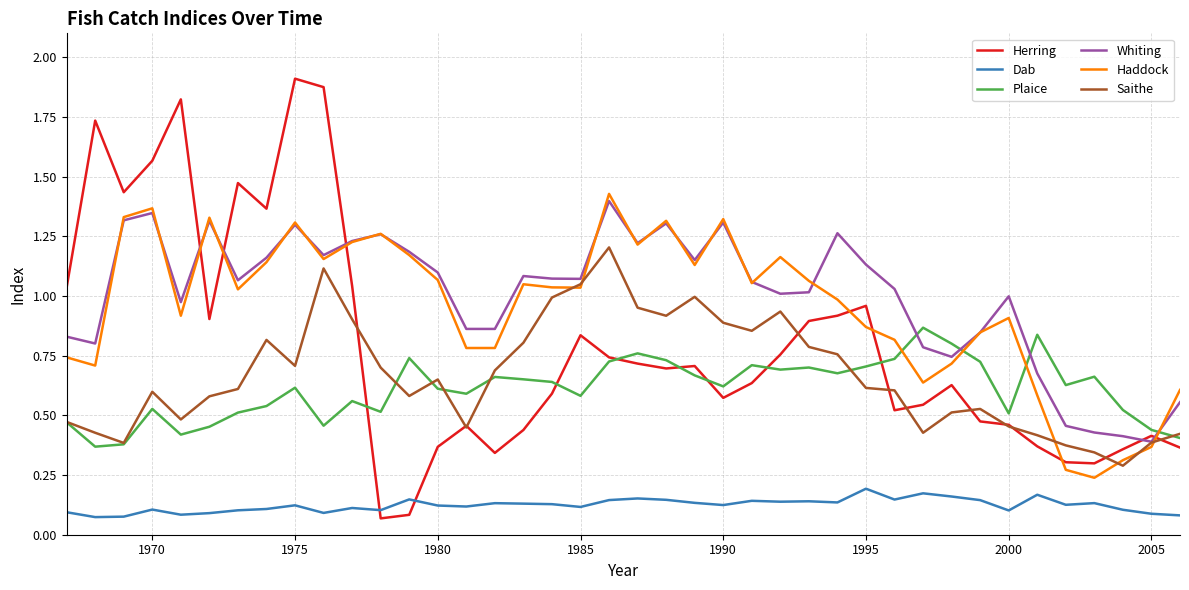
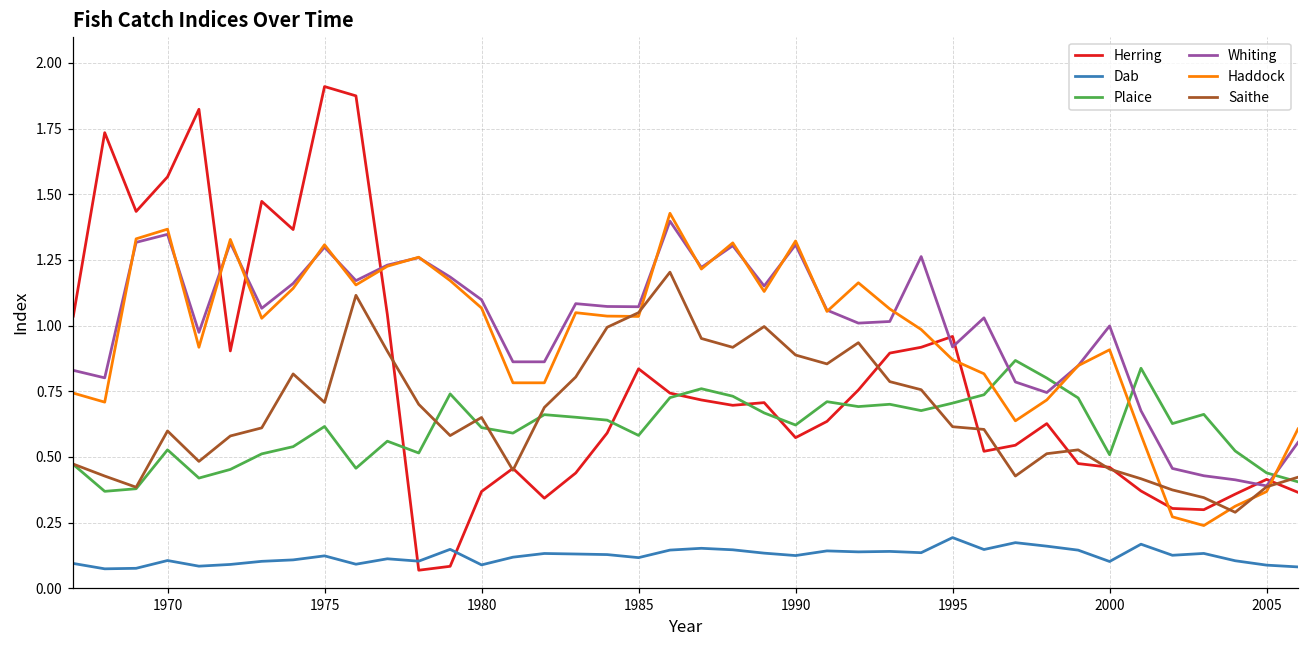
  {
    "Herring": {
      "1970": 1.57,
      "1975": 1.91,
      "1980": 0.37,
      "1985": 0.84,
      "1990": 0.57,
      "1995": 0.96,
      "2005": 0.41
    },
    "Dab": {
      "1970": 0.11,
      "1975": 0.12,
-     "1980": 0.12,
+     "1980": 0.09,
      "1985": 0.12,
      "1990": 0.12,
      "1995": 0.19,
      "2000": 0.10,
      "2005": 0.09
    },
    "Plaice": {
      "1970": 0.53,
      "1975": 0.62,
      "1980": 0.61,
      "1985": 0.58,
      "1990": 0.62,
      "1995": 0.70,
      "2000": 0.51,
      "2005": 0.44
    },
    "Whiting": {
      "1970": 1.35,
      "1980": 1.10,
      "1985": 1.07,
      "1990": 1.31,
-     "1995": 1.13,
+     "1995": 0.92,
      "2000": 1.00
    },
    "Haddock": {
      "1970": 1.37,
      "1980": 1.07,
      "1985": 1.03,
      "1990": 1.32,
      "1995": 0.87,
      "2000": 0.91,
      "2005": 0.37
    },
    "Saithe": {
      "1970": 0.60,
      "1975": 0.71,
      "1980": 0.65,
      "1985": 1.05,
      "1990": 0.89,
      "1995": 0.61
    }
  }
